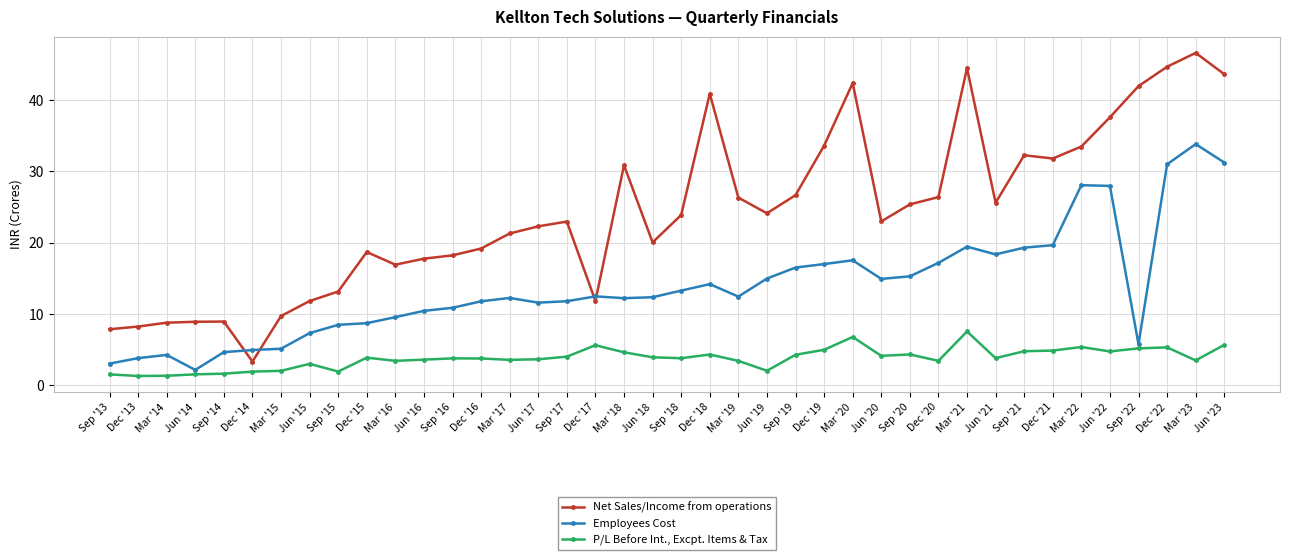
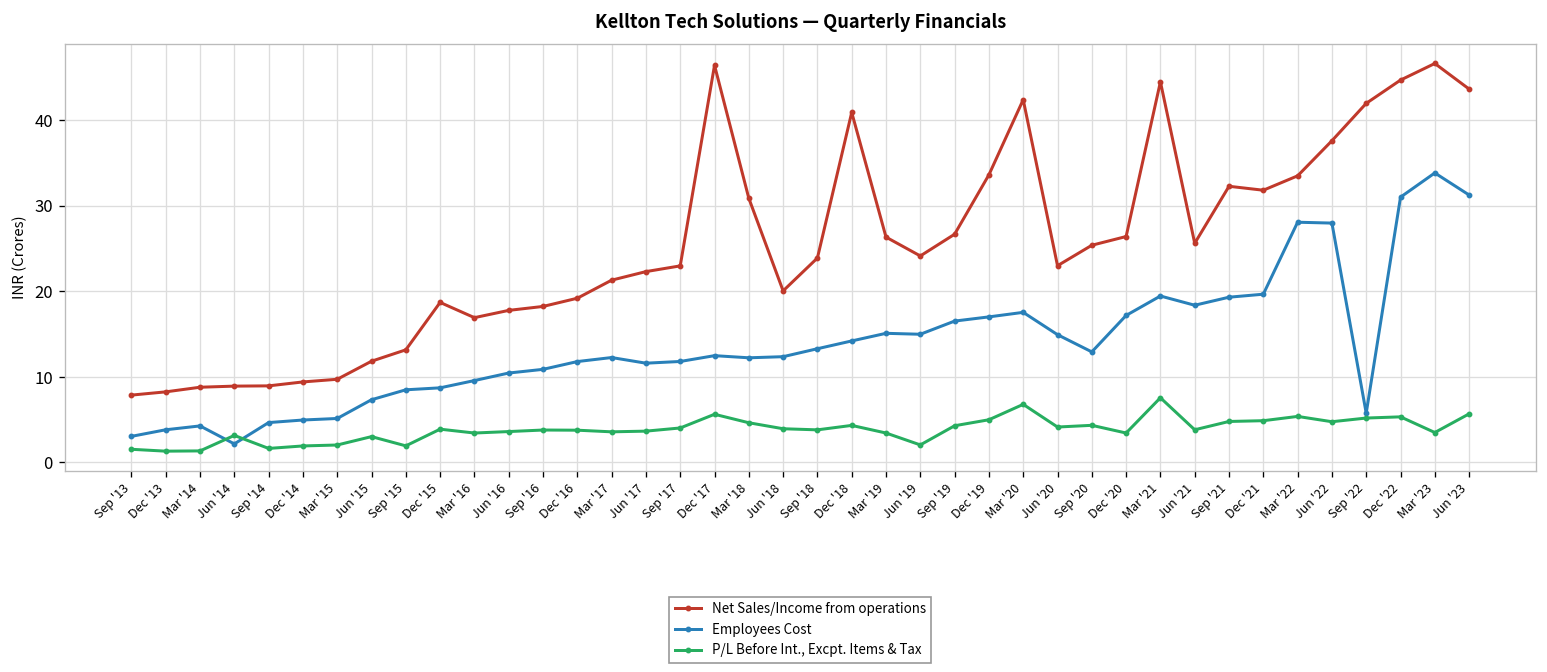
  {
    "Net Sales/Income from operations": {
      "Sep '13": 8,
      "Dec '13": 8,
      "Mar '14": 9,
      "Jun '14": 9,
      "Sep '14": 9,
-     "Dec '14": 3,
+     "Dec '14": 9,
      "Mar '15": 10,
      "Jun '15": 12,
      "Sep '15": 13,
      "Dec '15": 19,
      "Mar '16": 17,
      "Jun '16": 18,
      "Sep '16": 18,
      "Dec '16": 19,
      "Mar '17": 21,
      "Jun '17": 22,
      "Sep '17": 23,
-     "Dec '17": 12,
+     "Dec '17": 46,
      "Mar '18": 31,
      "Jun '18": 20,
      "Sep '18": 24,
      "Dec '18": 41,
      "Mar '19": 26,
      "Jun '19": 24,
      "Sep '19": 27,
      "Dec '19": 34,
      "Mar '20": 42,
      "Jun '20": 23,
      "Sep '20": 25,
      "Dec '20": 26,
      "Mar '21": 44,
      "Jun '21": 26,
      "Sep '21": 32,
      "Dec '21": 32,
      "Mar '22": 33,
      "Jun '22": 38,
      "Sep '22": 42,
      "Dec '22": 45,
      "Mar '23": 47,
      "Jun '23": 44
    },
    "Employees Cost": {
      "Sep '13": 3,
      "Dec '13": 4,
      "Mar '14": 4,
      "Jun '14": 2,
      "Sep '14": 5,
      "Dec '14": 5,
      "Mar '15": 5,
      "Jun '15": 7,
      "Sep '15": 8,
      "Dec '15": 9,
      "Mar '16": 10,
      "Jun '16": 10,
      "Sep '16": 11,
      "Dec '16": 12,
      "Mar '17": 12,
      "Jun '17": 12,
      "Sep '17": 12,
      "Dec '17": 12,
      "Mar '18": 12,
      "Jun '18": 12,
      "Sep '18": 13,
      "Dec '18": 14,
-     "Mar '19": 12,
+     "Mar '19": 15,
      "Jun '19": 15,
      "Sep '19": 17,
      "Dec '19": 17,
      "Mar '20": 18,
      "Jun '20": 15,
-     "Sep '20": 15,
+     "Sep '20": 13,
      "Dec '20": 17,
      "Mar '21": 19,
      "Jun '21": 18,
      "Sep '21": 19,
      "Dec '21": 20,
      "Mar '22": 28,
      "Jun '22": 28,
      "Sep '22": 6,
      "Dec '22": 31,
      "Mar '23": 34,
      "Jun '23": 31
    },
    "P/L Before Int., Excpt. Items & Tax": {
      "Sep '13": 2,
      "Dec '13": 1,
      "Mar '14": 1,
-     "Jun '14": 2,
+     "Jun '14": 3,
      "Sep '14": 2,
      "Dec '14": 2,
      "Mar '15": 2,
      "Jun '15": 3,
      "Sep '15": 2,
      "Dec '15": 4,
      "Mar '16": 3,
      "Jun '16": 4,
      "Sep '16": 4,
      "Dec '16": 4,
      "Mar '17": 4,
      "Jun '17": 4,
      "Sep '17": 4,
      "Dec '17": 6,
      "Mar '18": 5,
      "Jun '18": 4,
      "Sep '18": 4,
      "Dec '18": 4,
      "Mar '19": 3,
      "Jun '19": 2,
      "Sep '19": 4,
      "Dec '19": 5,
      "Mar '20": 7,
      "Jun '20": 4,
      "Sep '20": 4,
      "Dec '20": 3,
      "Mar '21": 8,
      "Jun '21": 4,
      "Sep '21": 5,
      "Dec '21": 5,
      "Mar '22": 5,
      "Jun '22": 5,
      "Sep '22": 5,
      "Dec '22": 5,
      "Mar '23": 4,
      "Jun '23": 6
    }
  }
